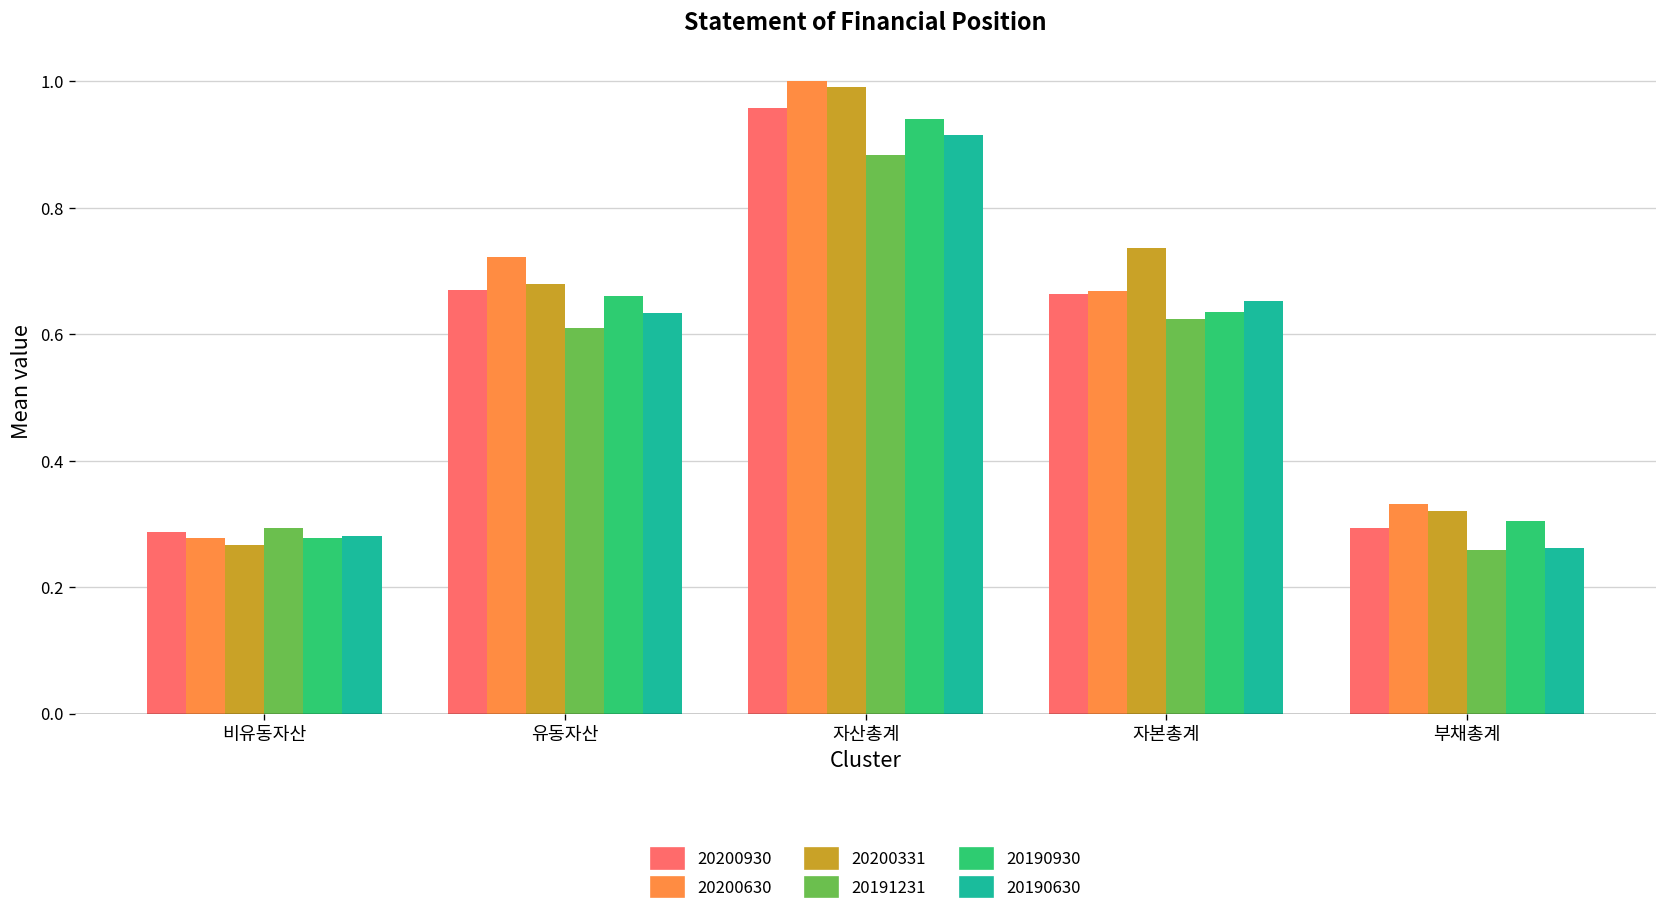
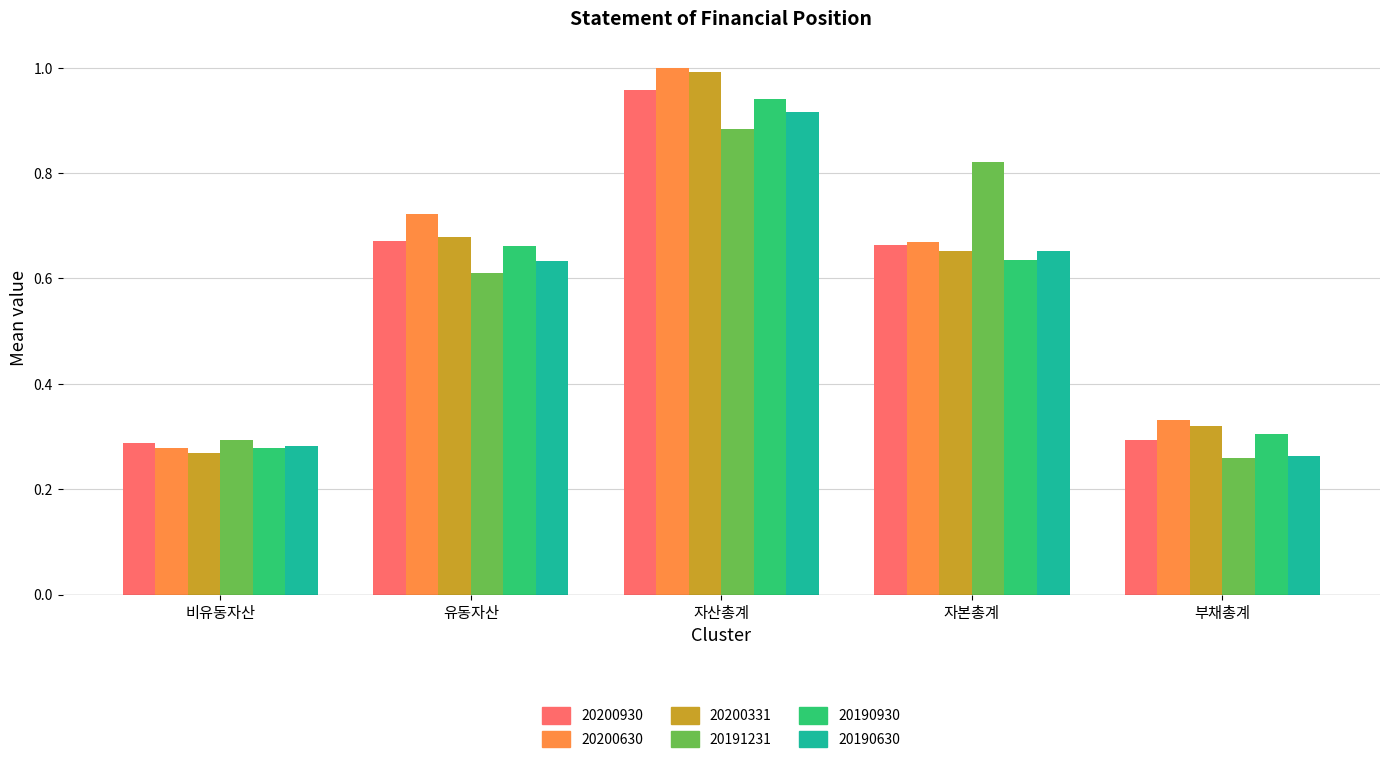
  {
    "20200331": {
      "비유동자산": 0.27,
      "유동자산": 0.68,
      "자산총계": 0.99,
-     "자본총계": 0.74,
+     "자본총계": 0.65,
      "부채총계": 0.32
    },
    "20191231": {
      "비유동자산": 0.29,
      "유동자산": 0.61,
      "자산총계": 0.88,
-     "자본총계": 0.62,
+     "자본총계": 0.82,
      "부채총계": 0.26
    }
  }
